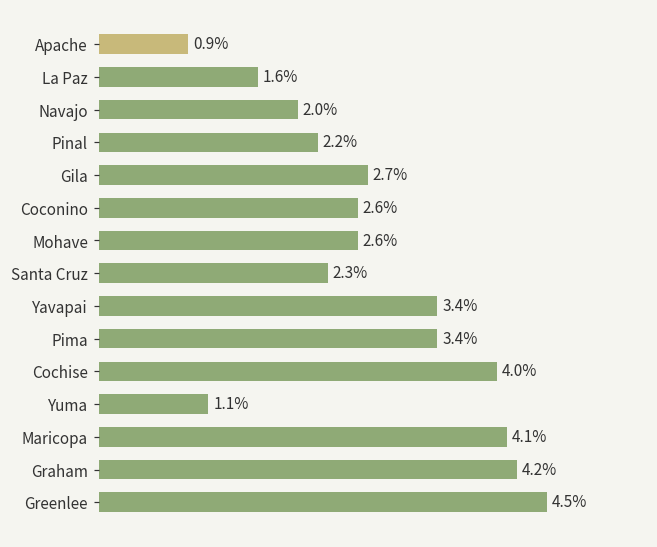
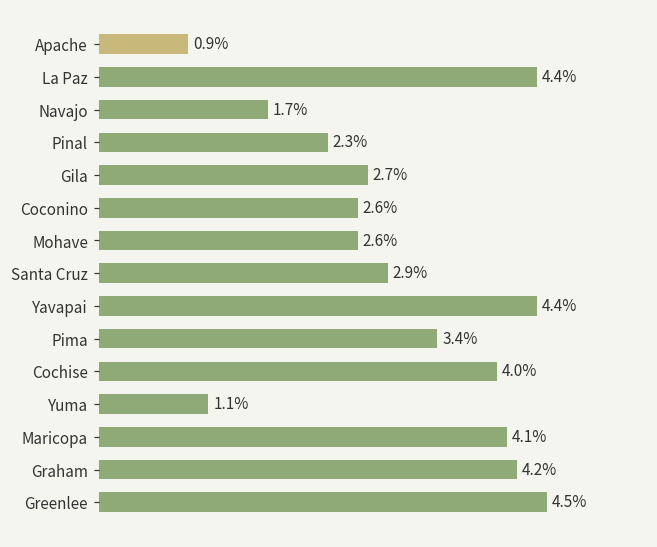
  {
    "Apache": "0.9%",
-   "La Paz": "1.6%",
-   "Navajo": "2.0%",
-   "Pinal": "2.2%",
+   "La Paz": "4.4%",
+   "Navajo": "1.7%",
+   "Pinal": "2.3%",
    "Gila": "2.7%",
    "Coconino": "2.6%",
    "Mohave": "2.6%",
-   "Santa Cruz": "2.3%",
-   "Yavapai": "3.4%",
+   "Santa Cruz": "2.9%",
+   "Yavapai": "4.4%",
    "Pima": "3.4%",
    "Cochise": "4.0%",
    "Yuma": "1.1%",
    "Maricopa": "4.1%",
    "Graham": "4.2%",
    "Greenlee": "4.5%"
  }
